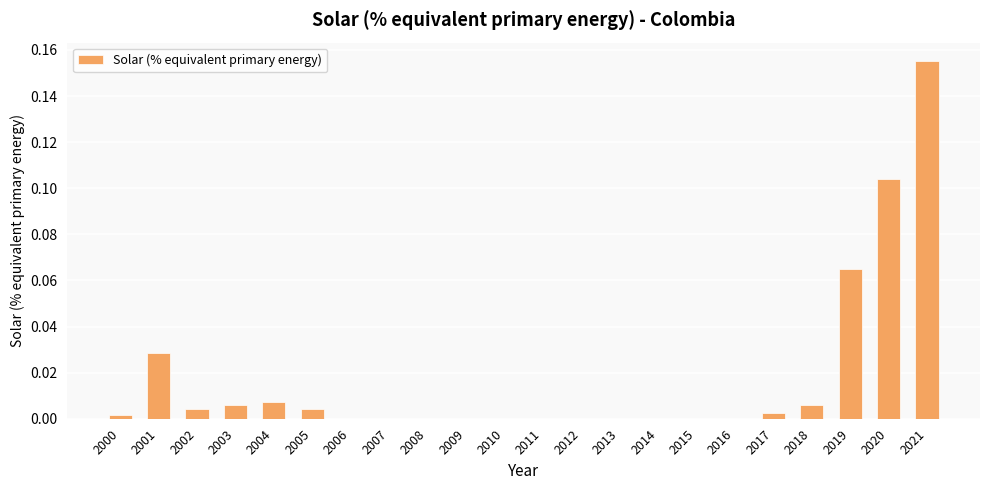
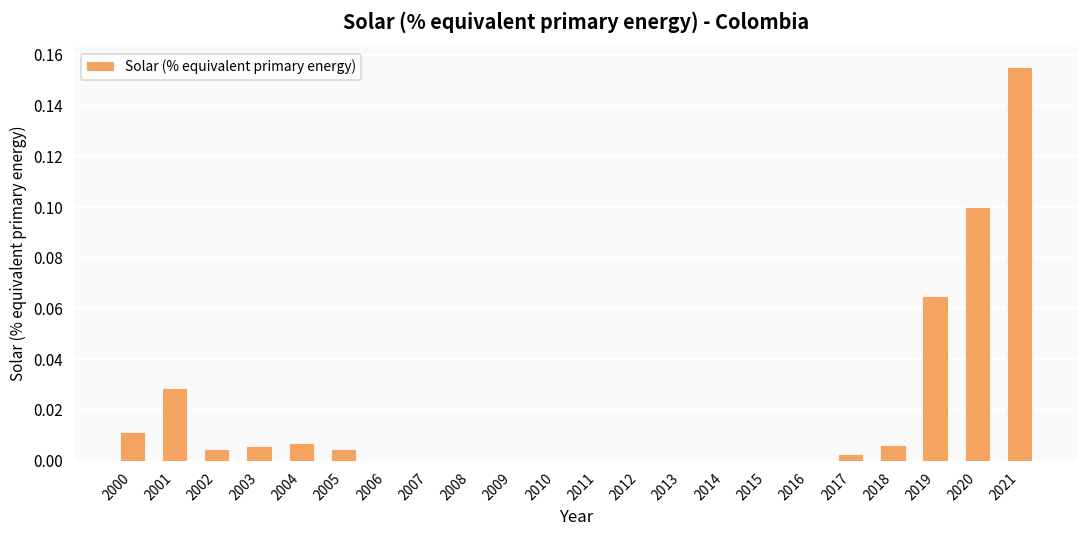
  {
-   "2000": 0.002,
+   "2000": 0.011,
    "2001": 0.029,
    "2002": 0.004,
    "2003": 0.006,
    "2004": 0.007,
    "2005": 0.004,
    "2006": 0.000,
    "2007": 0.000,
    "2008": 0.000,
    "2009": 0.000,
    "2010": 0.000,
    "2011": 0.000,
    "2012": 0.000,
    "2013": 0.000,
    "2014": 0.000,
    "2015": 0.000,
    "2016": 0.000,
    "2017": 0.003,
    "2018": 0.006,
    "2019": 0.065,
-   "2020": 0.104,
+   "2020": 0.100,
    "2021": 0.155
  }
